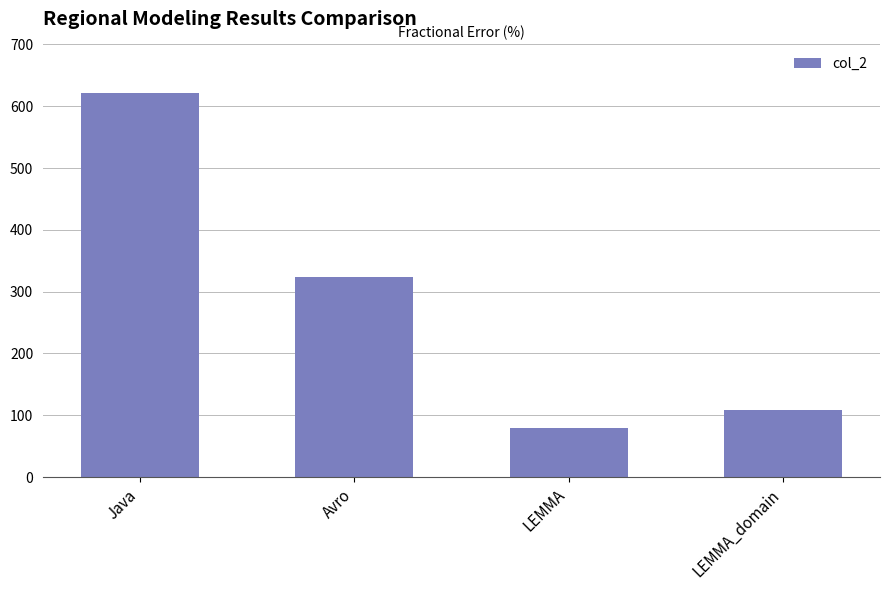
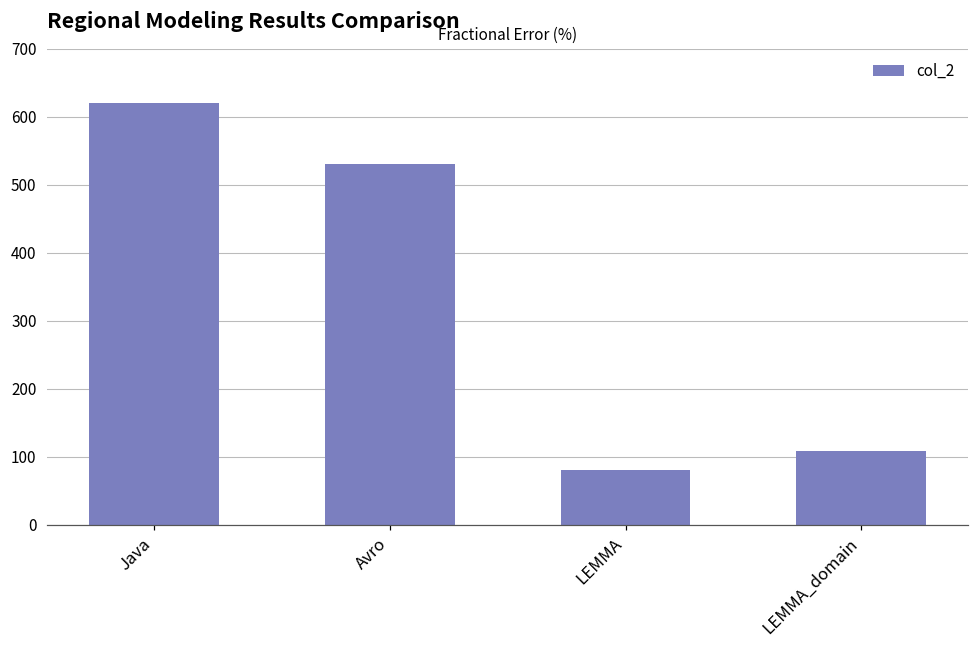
  {
    "Java": 620,
-   "Avro": 320,
+   "Avro": 530,
    "LEMMA": 80,
    "LEMMA_domain": 110
  }
